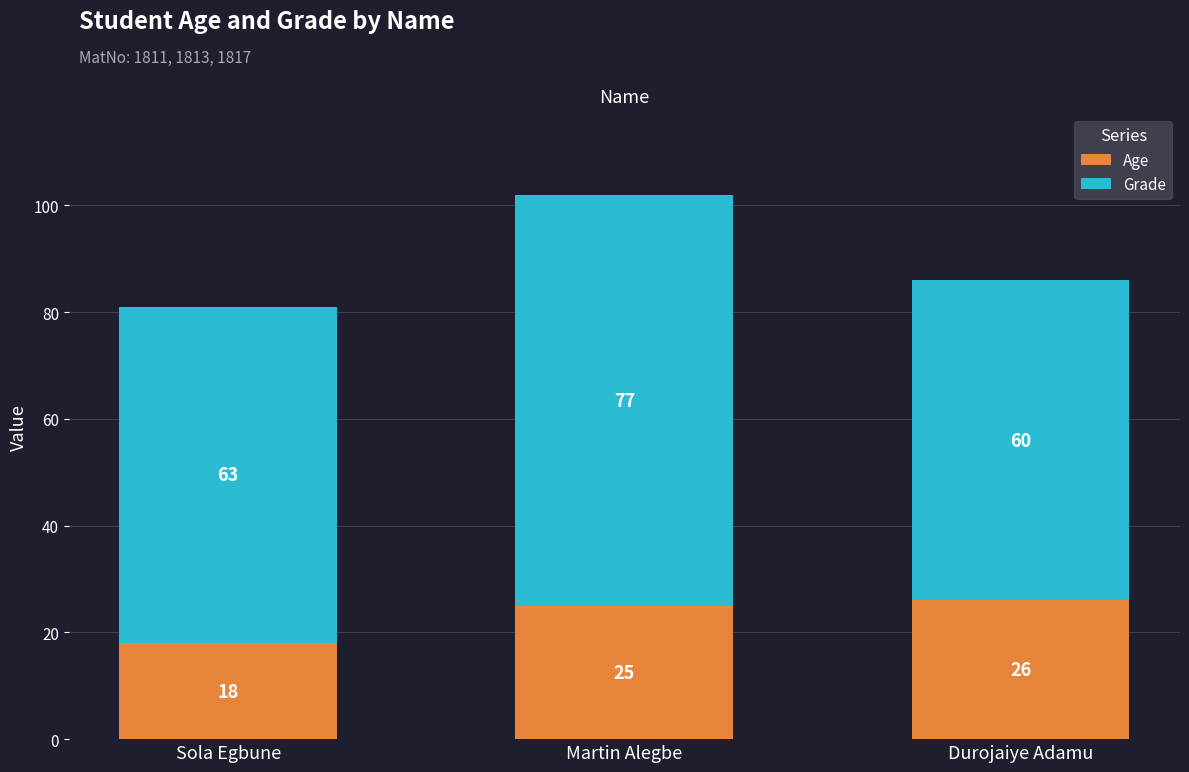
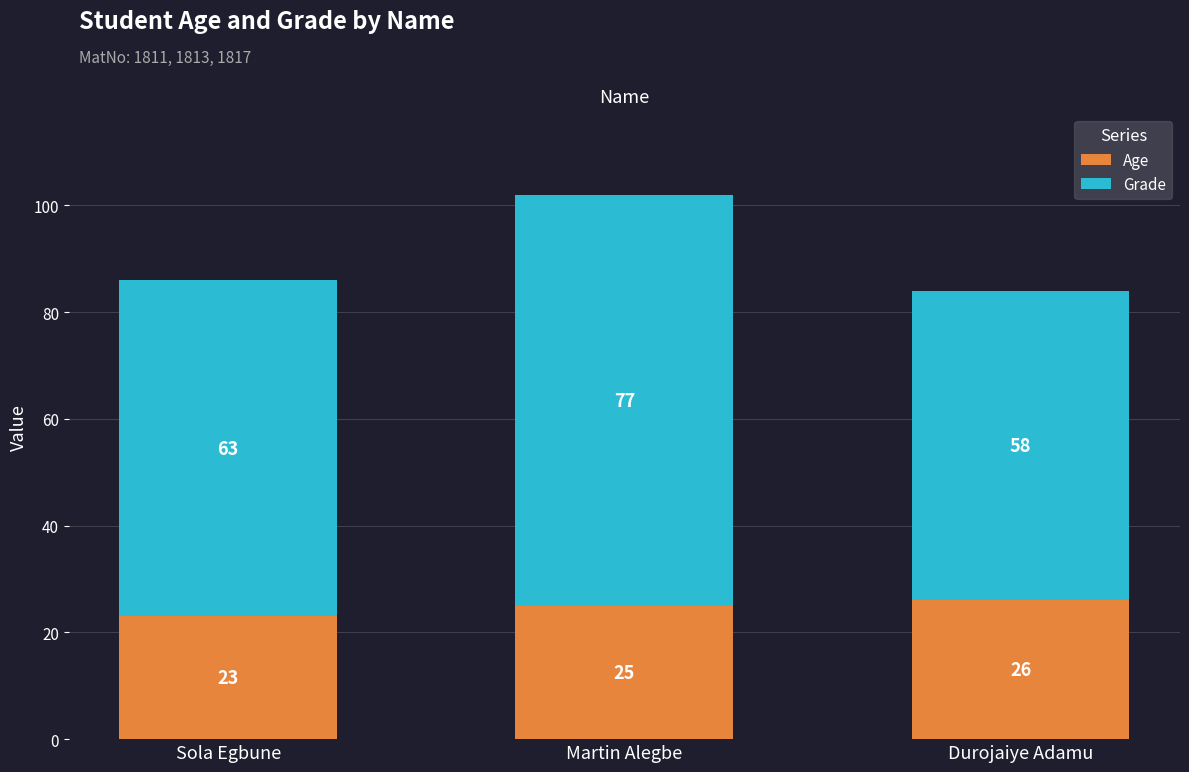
  {
    "Age": {
-     "Sola Egbune": 18,
+     "Sola Egbune": 23,
      "Martin Alegbe": 25,
      "Durojaiye Adamu": 26
    },
    "Grade": {
      "Sola Egbune": 63,
      "Martin Alegbe": 77,
-     "Durojaiye Adamu": 60
+     "Durojaiye Adamu": 58
    }
  }
